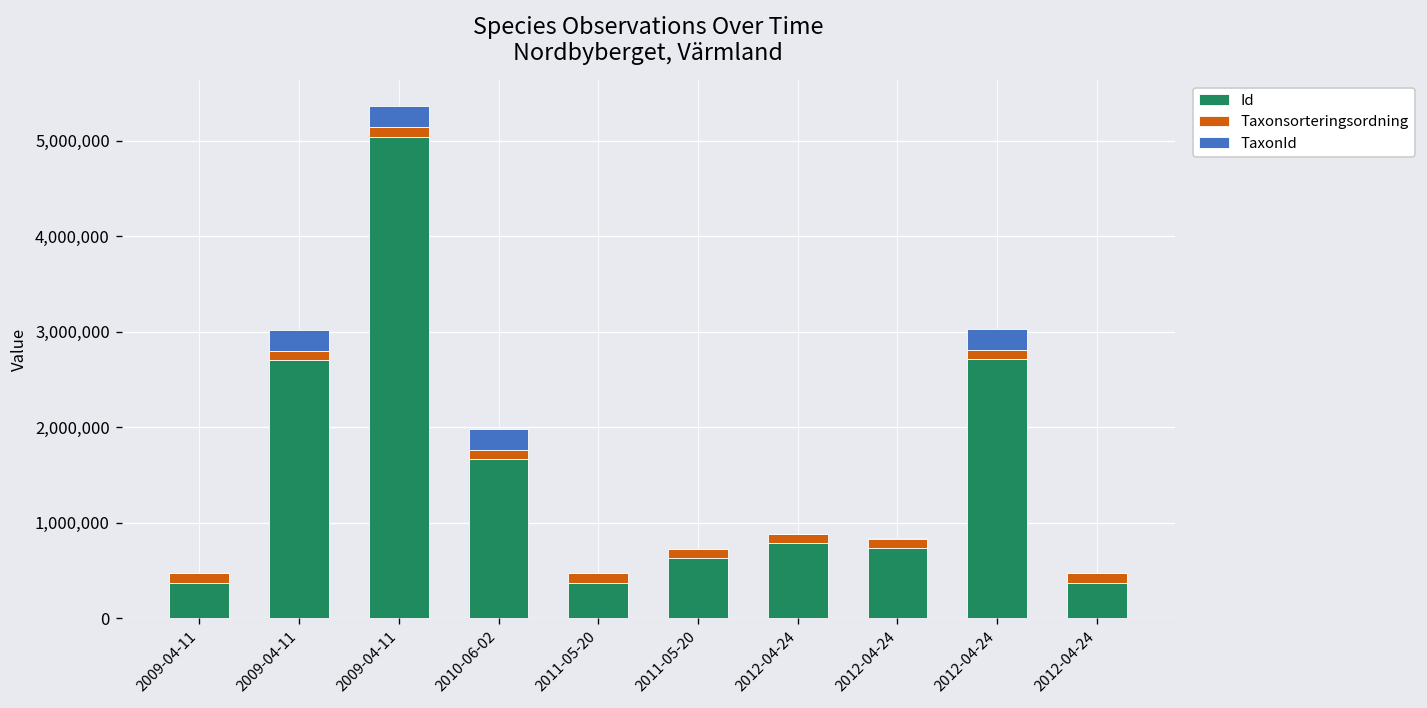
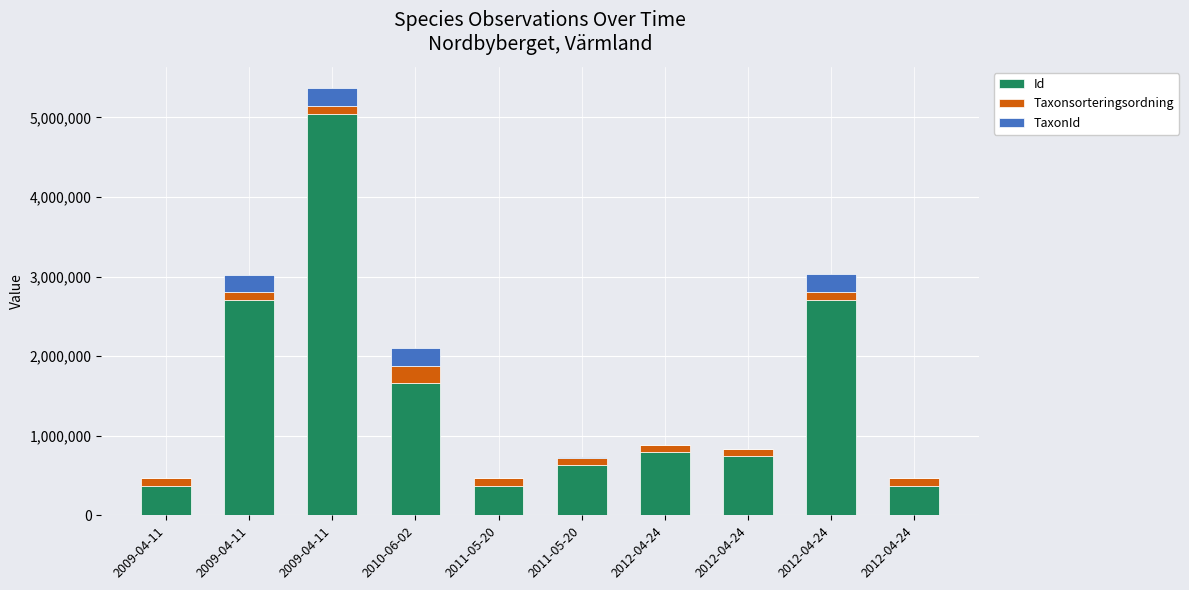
  {
    "Id": {
      "2010-06-02": "1,700,000"
    },
    "Taxonsorteringsordning": {
-     "2010-06-02": "100,000"
+     "2010-06-02": "200,000"
    },
    "TaxonId": {
      "2010-06-02": "200,000"
    }
  }
